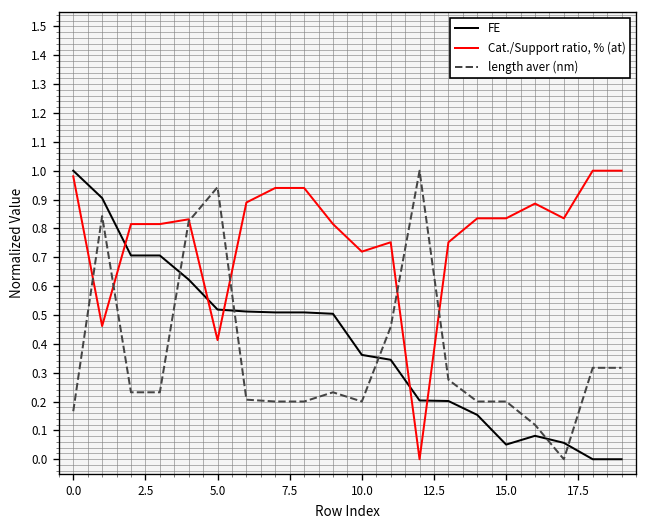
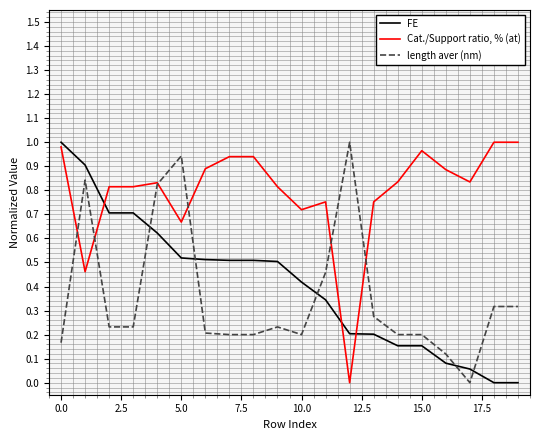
  {
    "FE": {
      "0.0": 1.00,
      "5.0": 0.52,
-     "10.0": 0.36,
-     "15.0": 0.05
+     "10.0": 0.42,
+     "15.0": 0.15
    },
    "Cat./Support ratio, % (at)": {
      "0.0": 0.98,
-     "5.0": 0.41,
+     "5.0": 0.67,
      "10.0": 0.72,
-     "15.0": 0.83
+     "15.0": 0.96
    },
    "length aver (nm)": {
      "0.0": 0.17,
      "5.0": 0.94,
      "10.0": 0.20,
      "15.0": 0.20
    }
  }
